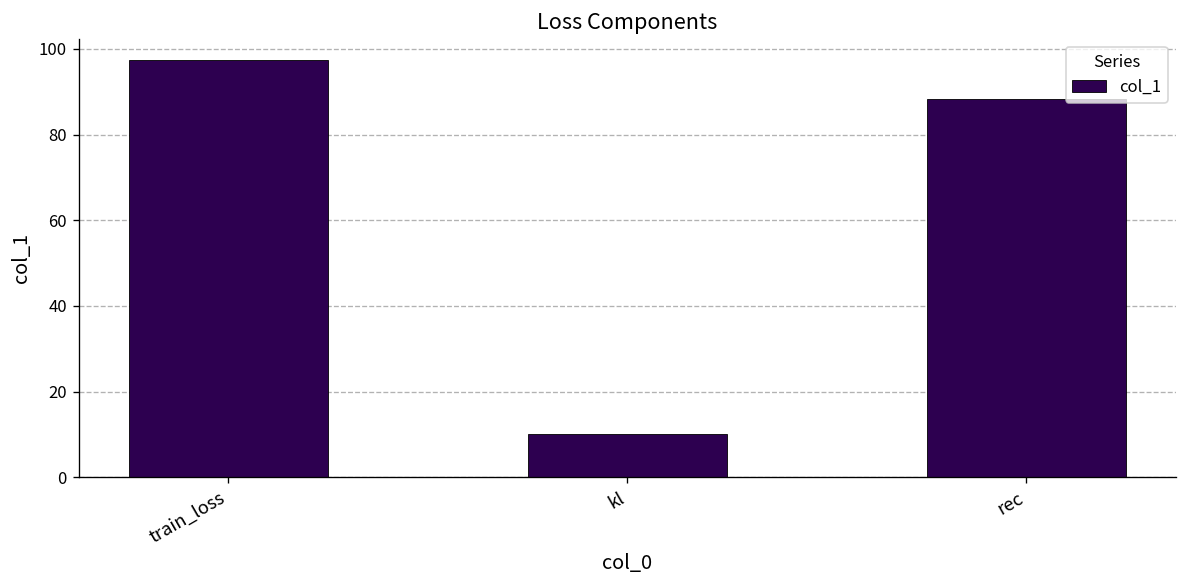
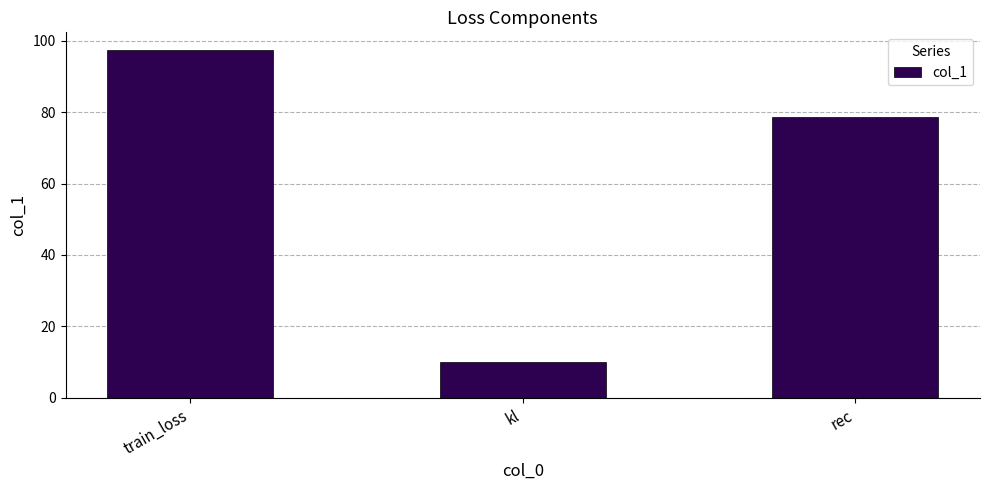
  {
    "train_loss": 97,
    "kl": 10,
-   "rec": 88
+   "rec": 79
  }
